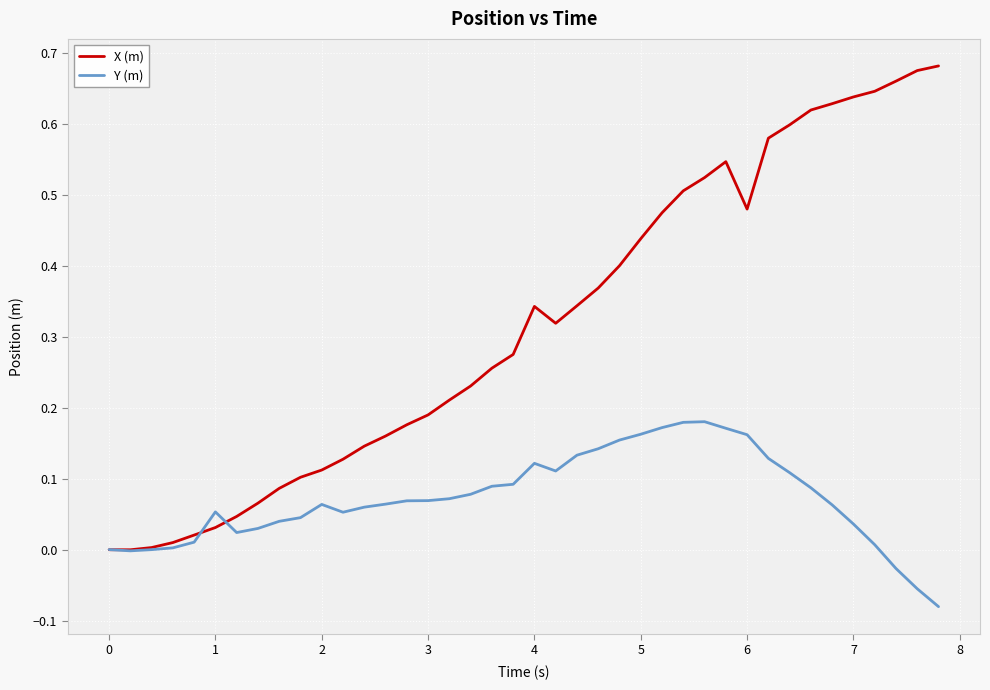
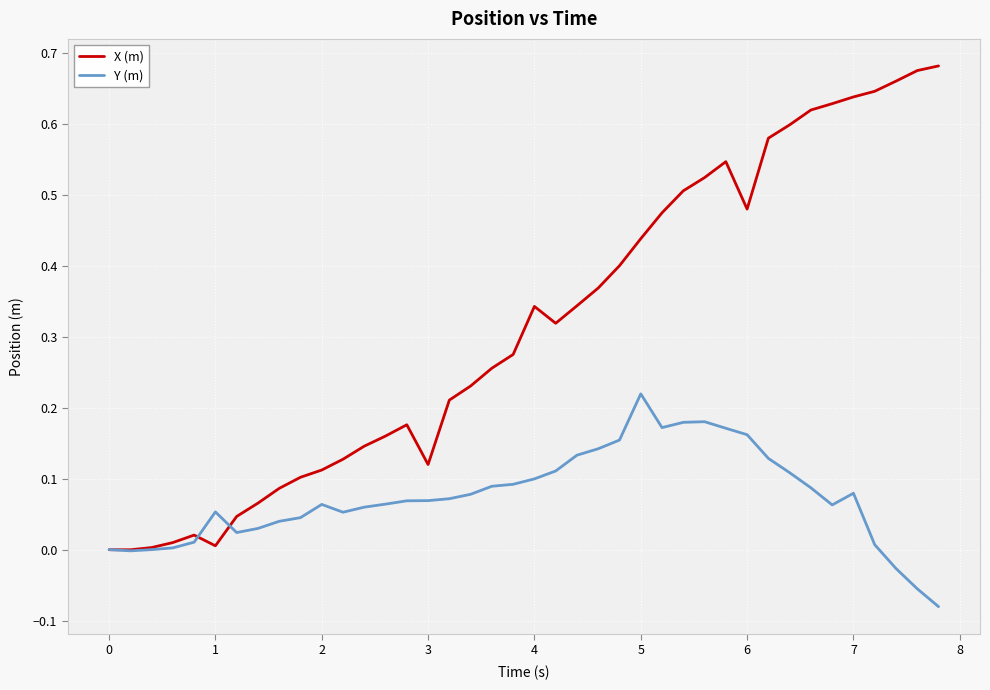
  {
    "X (m)": {
-     "1": 0.03,
+     "1": 0.01,
      "2": 0.11,
-     "3": 0.19,
+     "3": 0.12,
      "4": 0.34,
      "5": 0.44,
      "6": 0.48,
      "7": 0.64
    },
    "Y (m)": {
      "1": 0.05,
      "2": 0.06,
      "3": 0.07,
-     "4": 0.12,
-     "5": 0.16,
+     "4": 0.10,
+     "5": 0.22,
      "6": 0.16,
-     "7": 0.04
+     "7": 0.08
    }
  }
